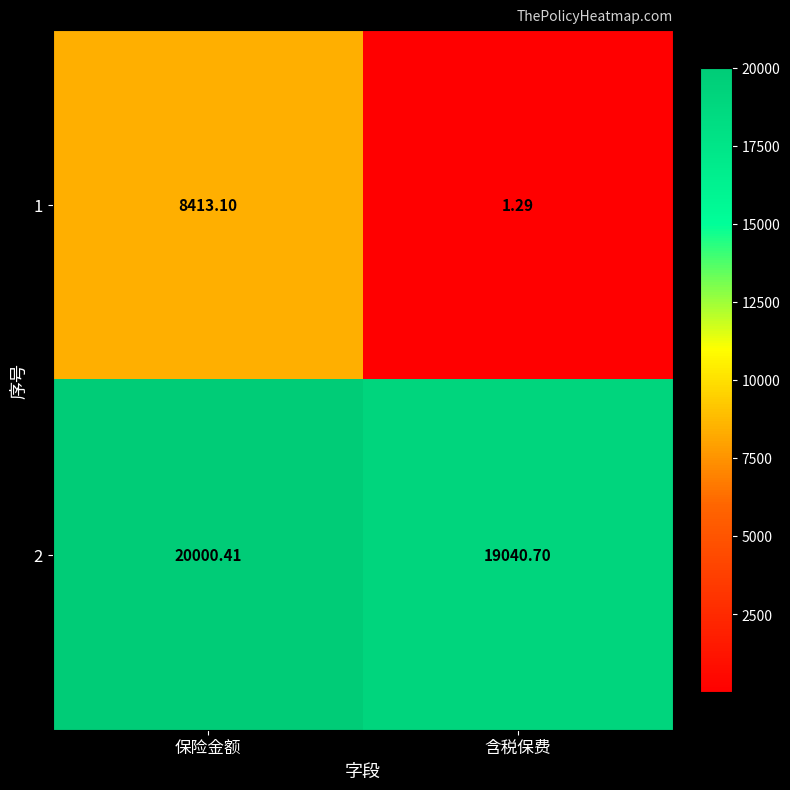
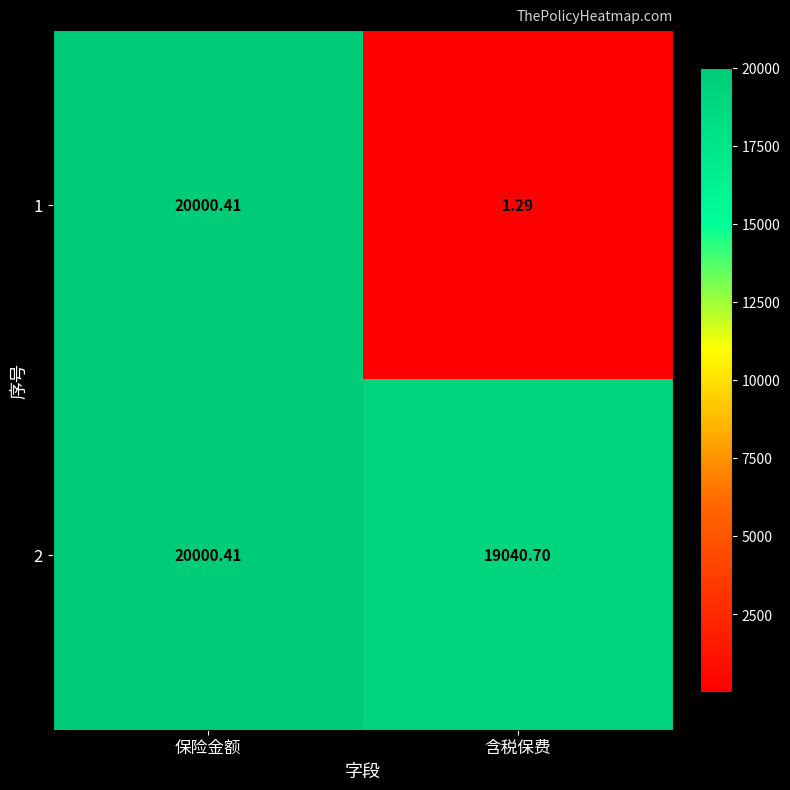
  {
    "1": {
-     "保险金额": 8413.10,
+     "保险金额": 20000.41,
      "含税保费": 1.29
    },
    "2": {
      "保险金额": 20000.41,
      "含税保费": 19040.70
    }
  }
